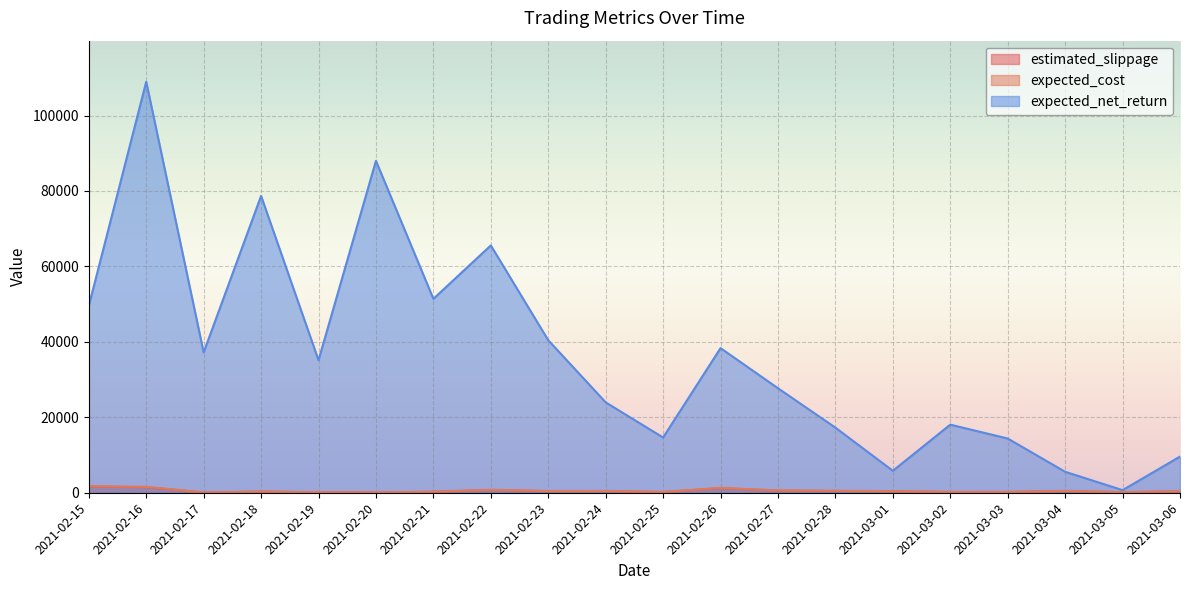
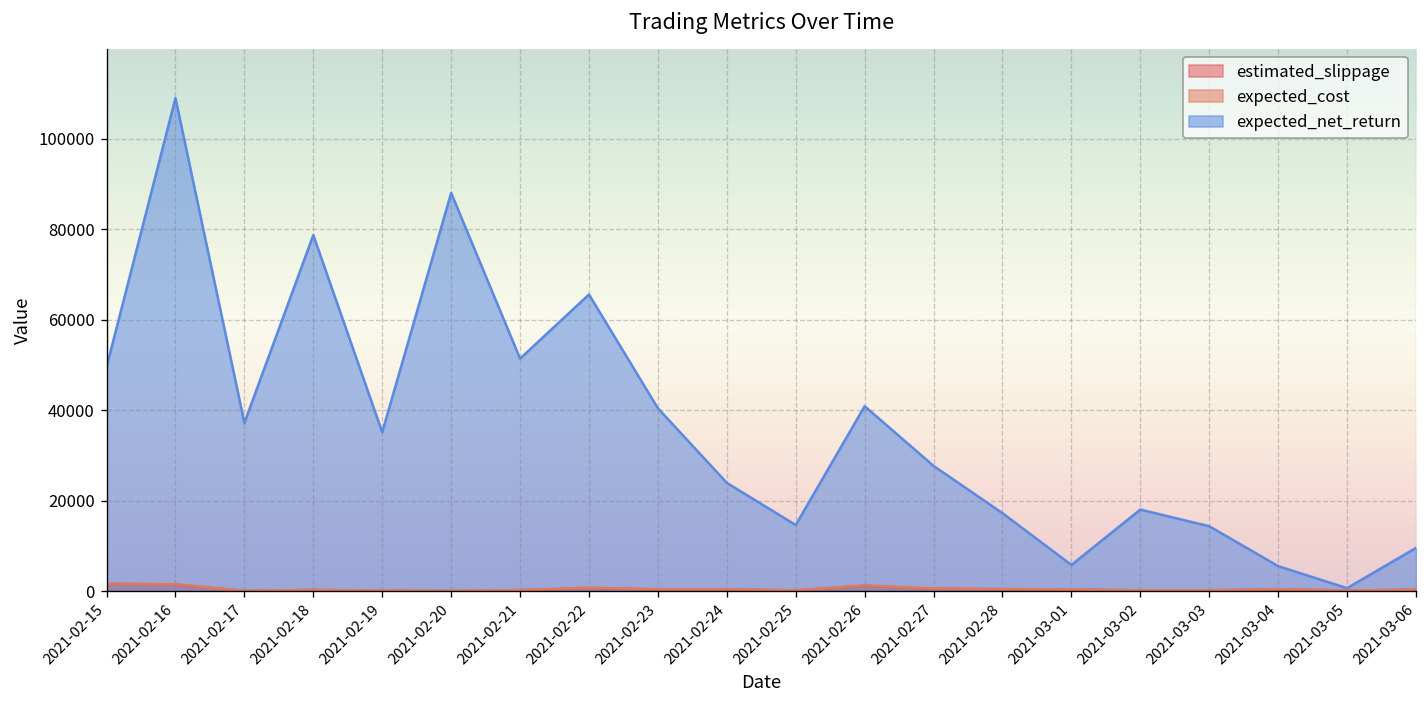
  {
    "expected_net_return": {
      "2021-02-15": 50000,
      "2021-02-16": 109000,
      "2021-02-17": 37000,
      "2021-02-18": 79000,
      "2021-02-19": 35000,
      "2021-02-20": 88000,
      "2021-02-21": 51000,
      "2021-02-22": 66000,
      "2021-02-23": 40000,
      "2021-02-24": 24000,
      "2021-02-25": 15000,
-     "2021-02-26": 38000,
+     "2021-02-26": 41000,
      "2021-02-27": 28000,
      "2021-02-28": 17000,
      "2021-03-01": 6000,
      "2021-03-02": 18000,
      "2021-03-03": 14000,
      "2021-03-04": 6000,
      "2021-03-06": 10000
    }
  }
